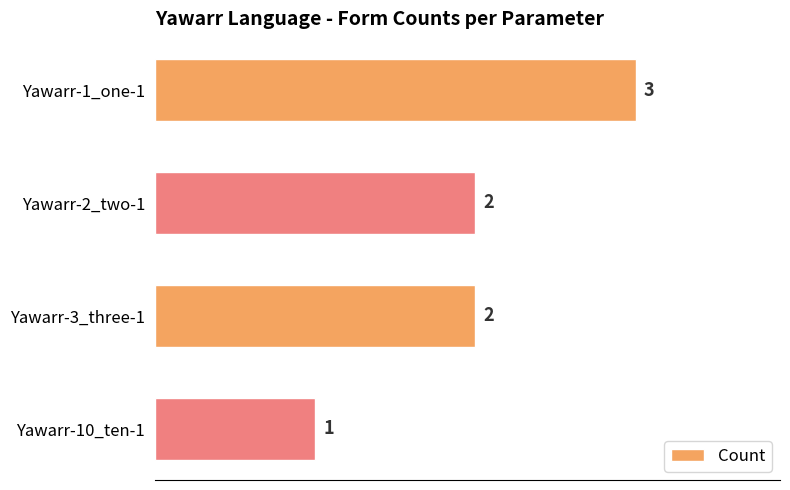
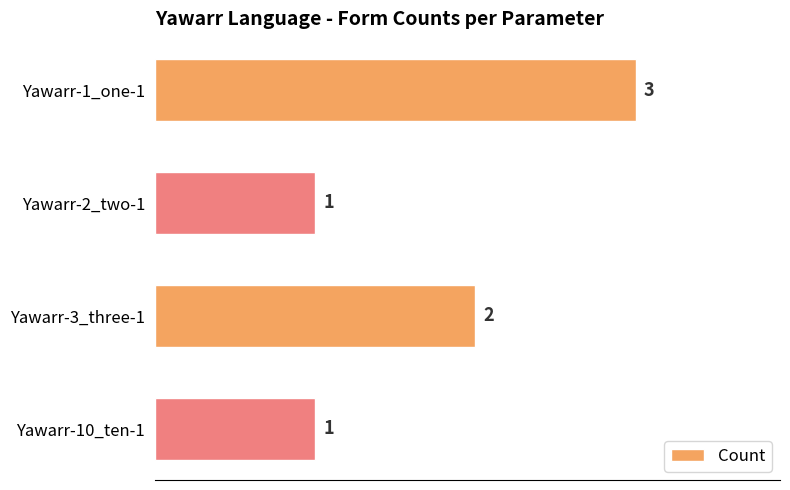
  {
    "Yawarr-1_one-1": 3,
-   "Yawarr-2_two-1": 2,
+   "Yawarr-2_two-1": 1,
    "Yawarr-3_three-1": 2,
    "Yawarr-10_ten-1": 1
  }
